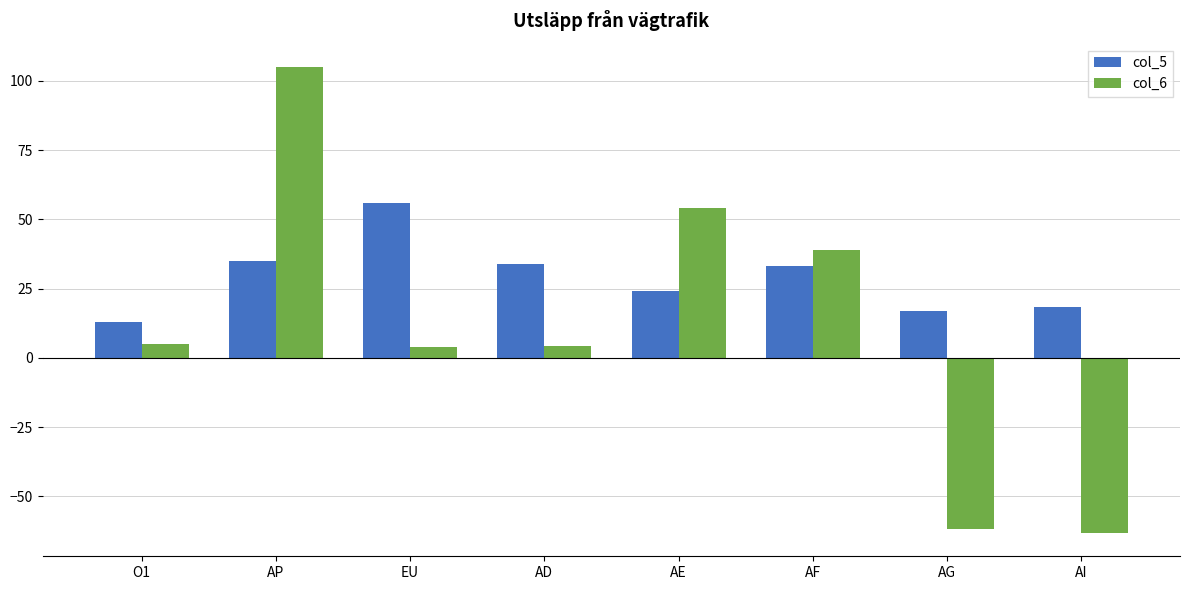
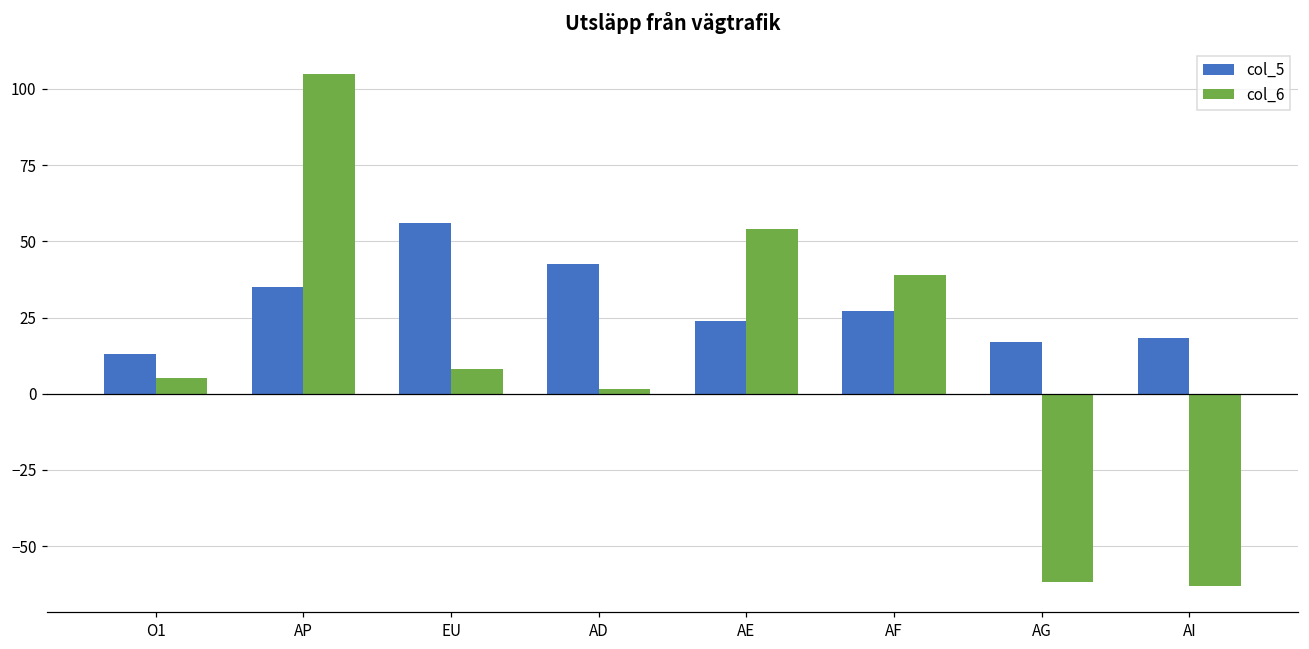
  {
    "col_5": {
      "O1": 13,
      "AP": 35,
      "EU": 56,
-     "AD": 34,
+     "AD": 43,
      "AE": 24,
-     "AF": 33,
+     "AF": 27,
      "AG": 17,
      "AI": 18
    },
    "col_6": {
      "O1": 5,
      "AP": 105,
-     "EU": 4,
-     "AD": 4,
+     "EU": 8,
+     "AD": 2,
      "AE": 54,
      "AF": 39,
      "AG": -62,
      "AI": -63
    }
  }
